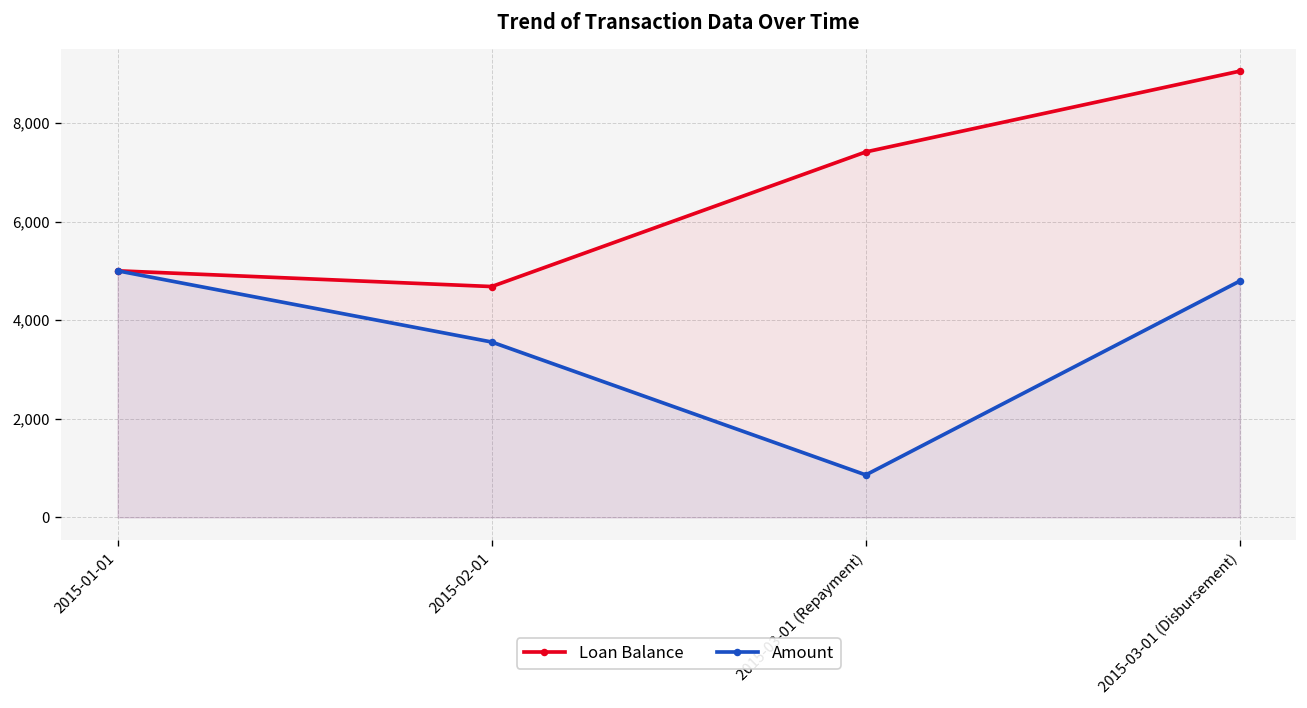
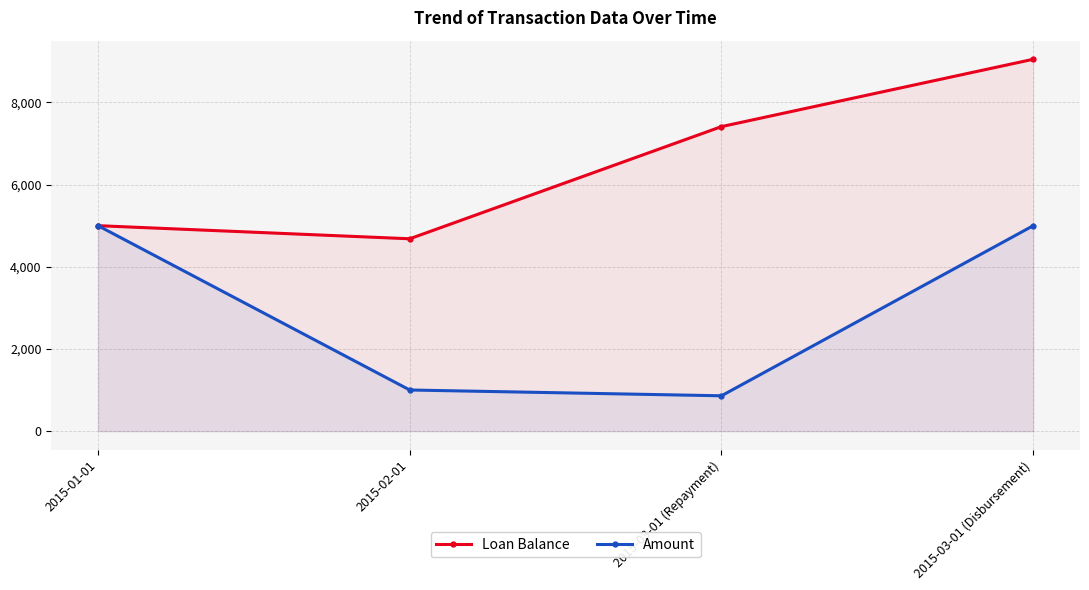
  {
    "Loan Balance": {
      "2015-02-01": "4,700",
      "2015-03-01 (Repayment)": "7,400",
      "2015-03-01 (Disbursement)": "9,100"
    },
    "Amount": {
-     "2015-02-01": "3,600",
+     "2015-02-01": "1,000",
      "2015-03-01 (Repayment)": "900",
-     "2015-03-01 (Disbursement)": "4,800"
+     "2015-03-01 (Disbursement)": "5,000"
    }
  }
